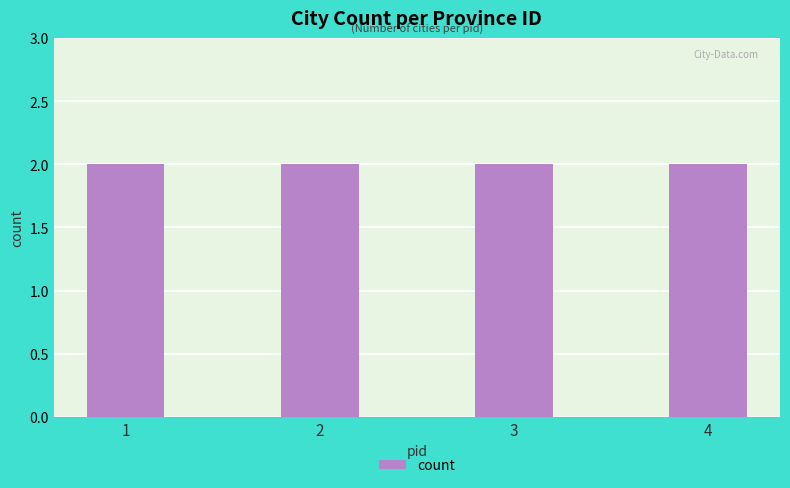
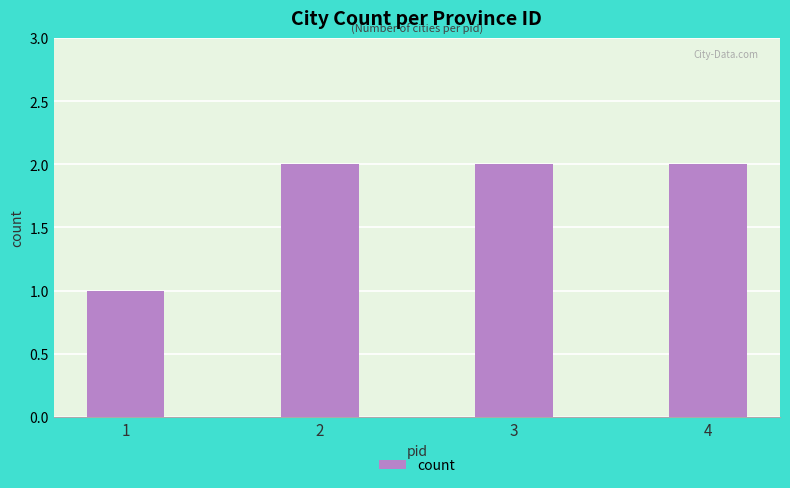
  {
-   "1": 2,
+   "1": 1,
    "2": 2,
    "3": 2,
    "4": 2
  }
